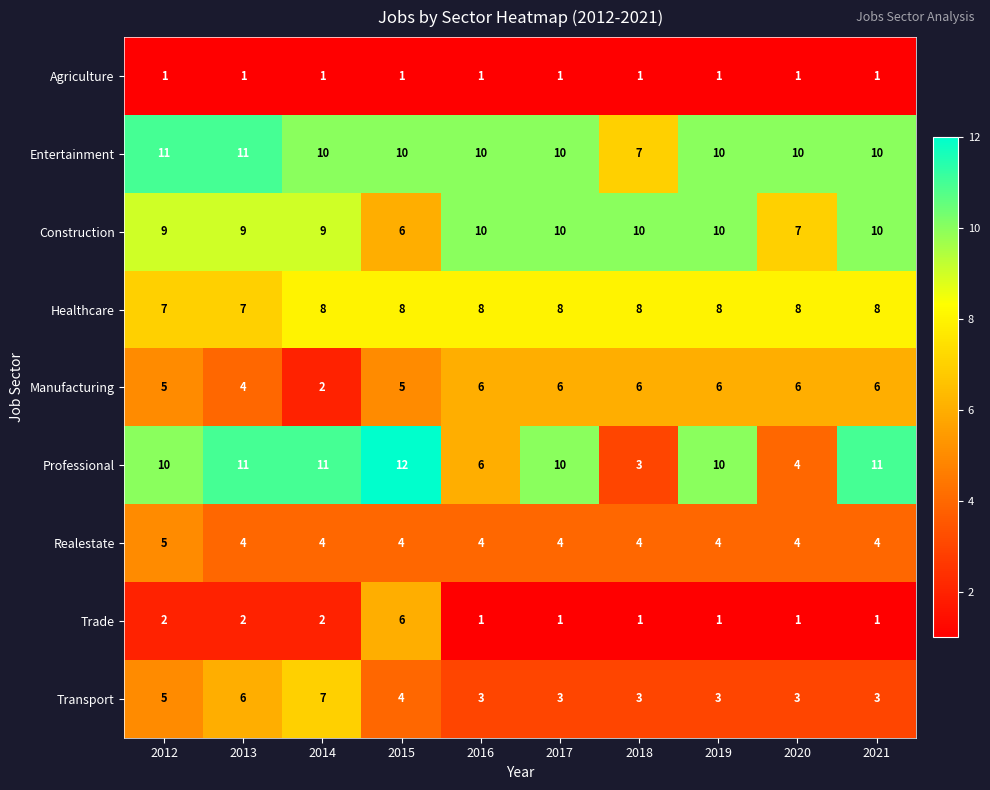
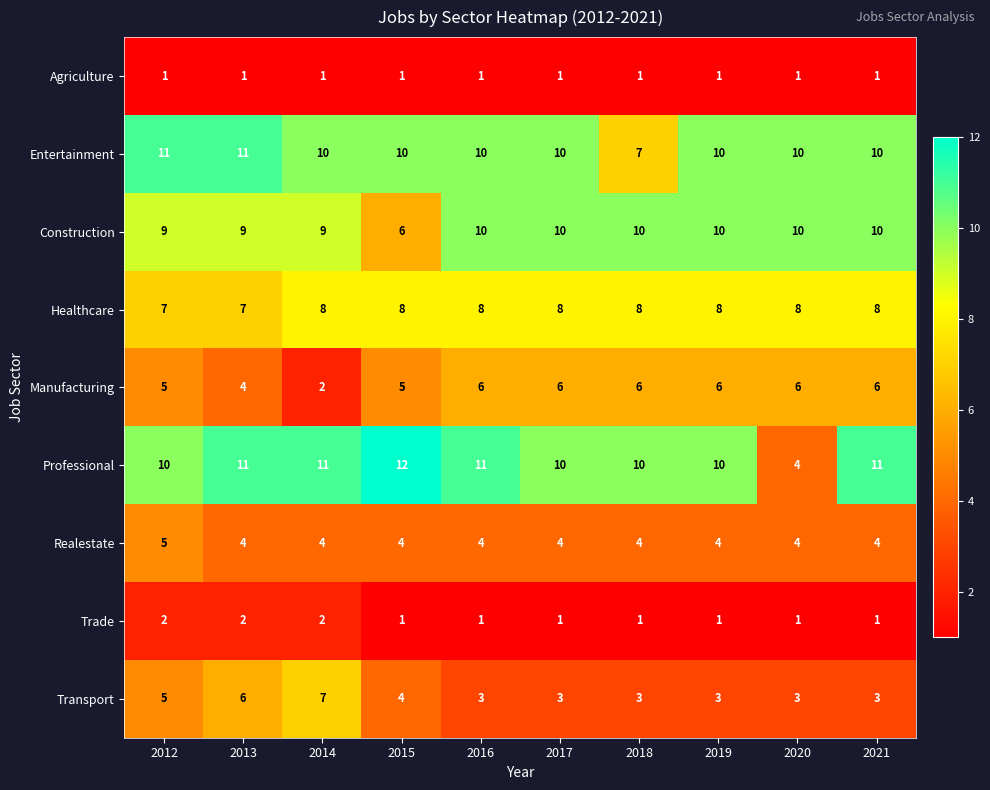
  {
    "Agriculture": {
      "2012": 1,
      "2013": 1,
      "2014": 1,
      "2015": 1,
      "2016": 1,
      "2017": 1,
      "2018": 1,
      "2019": 1,
      "2020": 1,
      "2021": 1
    },
    "Entertainment": {
      "2012": 11,
      "2013": 11,
      "2014": 10,
      "2015": 10,
      "2016": 10,
      "2017": 10,
      "2018": 7,
      "2019": 10,
      "2020": 10,
      "2021": 10
    },
    "Construction": {
      "2012": 9,
      "2013": 9,
      "2014": 9,
      "2015": 6,
      "2016": 10,
      "2017": 10,
      "2018": 10,
      "2019": 10,
-     "2020": 7,
+     "2020": 10,
      "2021": 10
    },
    "Healthcare": {
      "2012": 7,
      "2013": 7,
      "2014": 8,
      "2015": 8,
      "2016": 8,
      "2017": 8,
      "2018": 8,
      "2019": 8,
      "2020": 8,
      "2021": 8
    },
    "Manufacturing": {
      "2012": 5,
      "2013": 4,
      "2014": 2,
      "2015": 5,
      "2016": 6,
      "2017": 6,
      "2018": 6,
      "2019": 6,
      "2020": 6,
      "2021": 6
    },
    "Professional": {
      "2012": 10,
      "2013": 11,
      "2014": 11,
      "2015": 12,
-     "2016": 6,
+     "2016": 11,
      "2017": 10,
-     "2018": 3,
+     "2018": 10,
      "2019": 10,
      "2020": 4,
      "2021": 11
    },
    "Realestate": {
      "2012": 5,
      "2013": 4,
      "2014": 4,
      "2015": 4,
      "2016": 4,
      "2017": 4,
      "2018": 4,
      "2019": 4,
      "2020": 4,
      "2021": 4
    },
    "Trade": {
      "2012": 2,
      "2013": 2,
      "2014": 2,
-     "2015": 6,
+     "2015": 1,
      "2016": 1,
      "2017": 1,
      "2018": 1,
      "2019": 1,
      "2020": 1,
      "2021": 1
    },
    "Transport": {
      "2012": 5,
      "2013": 6,
      "2014": 7,
      "2015": 4,
      "2016": 3,
      "2017": 3,
      "2018": 3,
      "2019": 3,
      "2020": 3,
      "2021": 3
    }
  }
